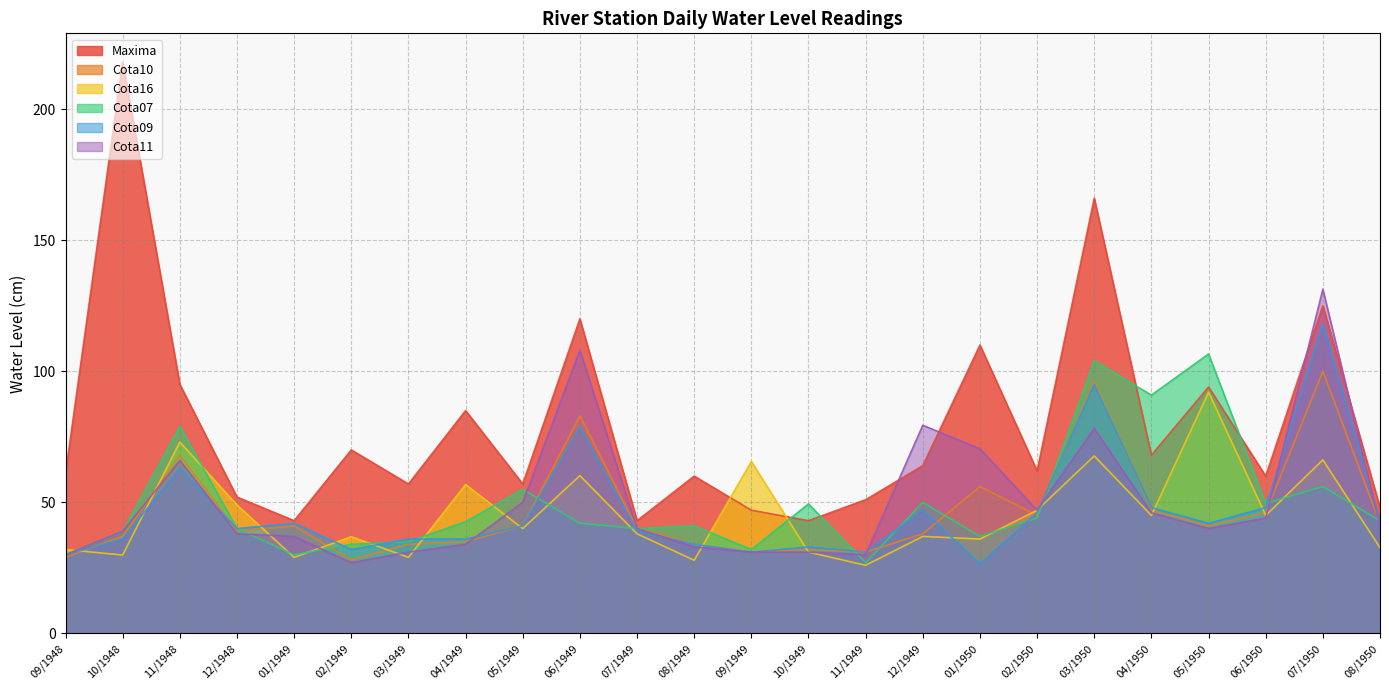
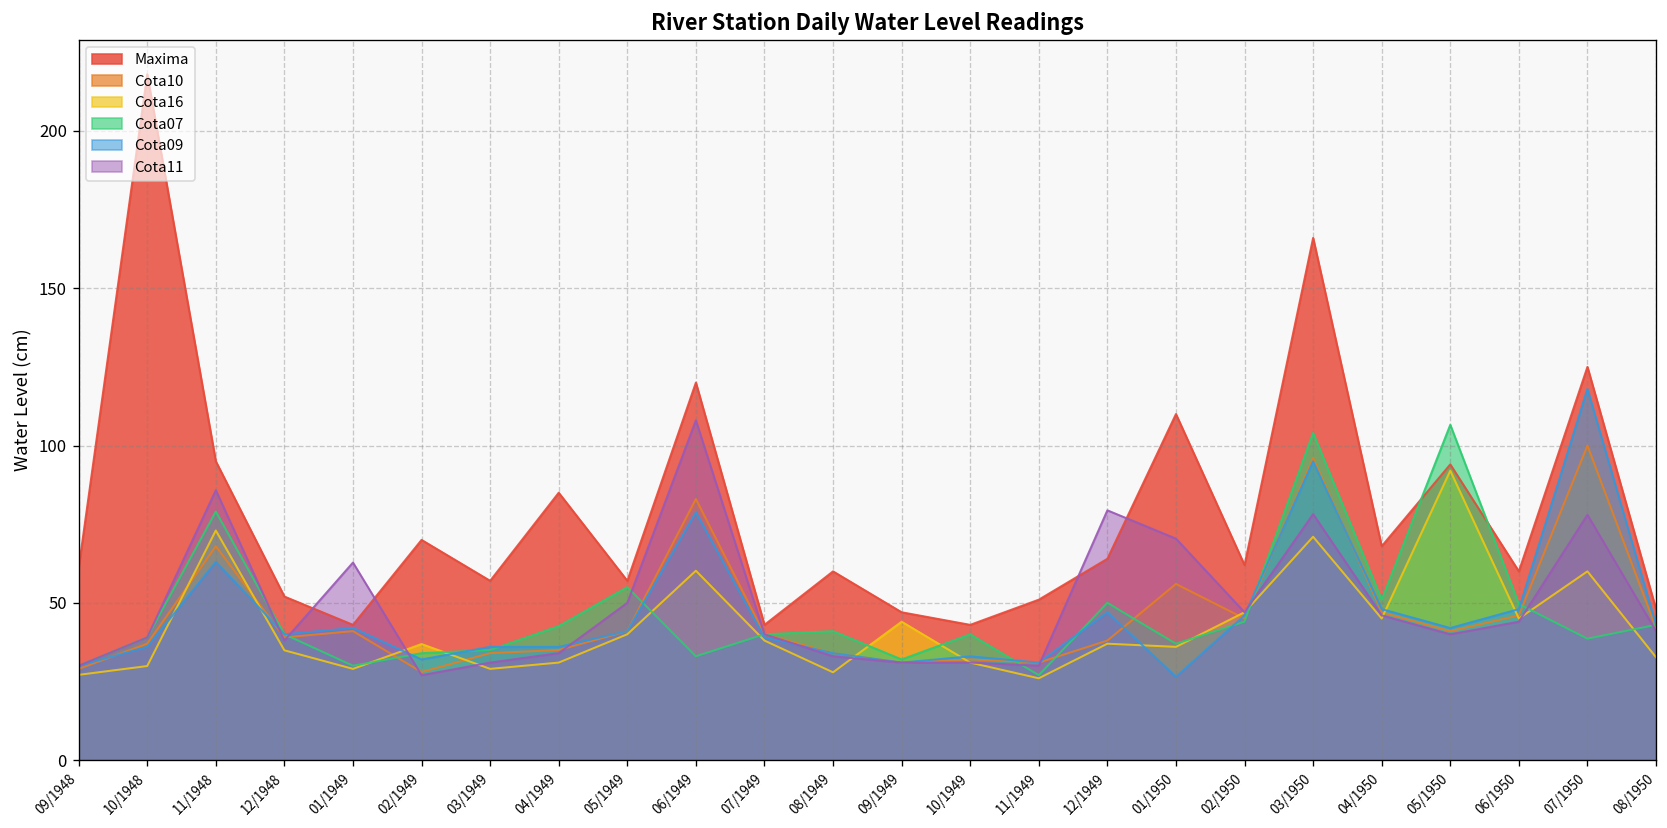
  {
    "Cota16": {
-     "09/1948": 32,
+     "09/1948": 27,
      "10/1948": 30,
      "11/1948": 73,
-     "12/1948": 49,
+     "12/1948": 35,
      "01/1949": 29,
      "02/1949": 37,
      "03/1949": 29,
-     "04/1949": 57,
+     "04/1949": 31,
      "05/1949": 40,
      "06/1949": 60,
      "07/1949": 38,
      "08/1949": 28,
-     "09/1949": 66,
+     "09/1949": 44,
      "11/1949": 26,
      "12/1949": 37,
      "01/1950": 36,
-     "03/1950": 68,
+     "03/1950": 71,
      "04/1950": 45,
      "05/1950": 92,
      "06/1950": 45,
-     "07/1950": 66,
+     "07/1950": 60,
      "08/1950": 33
    },
    "Cota07": {
      "11/1948": 79,
      "01/1949": 30,
      "02/1949": 34,
      "03/1949": 35,
      "04/1949": 43,
      "05/1949": 55,
-     "06/1949": 42,
+     "06/1949": 33,
      "08/1949": 41,
      "09/1949": 32,
-     "10/1949": 49,
+     "10/1949": 40,
      "11/1949": 27,
      "12/1949": 50,
      "01/1950": 37,
      "02/1950": 44,
      "03/1950": 104,
-     "04/1950": 91,
+     "04/1950": 51,
      "05/1950": 107,
      "06/1950": 50,
-     "07/1950": 56
+     "07/1950": 39
    },
    "Cota09": {
      "10/1948": 36,
      "11/1948": 63,
      "01/1949": 42,
      "02/1949": 32,
      "03/1949": 36,
      "04/1949": 36,
      "06/1949": 79,
      "07/1949": 39,
      "10/1949": 33,
      "12/1949": 47,
      "01/1950": 27,
      "02/1950": 46,
      "03/1950": 95,
      "04/1950": 48,
      "05/1950": 42,
      "06/1950": 48,
      "07/1950": 118
    },
    "Cota11": {
-     "11/1948": 66,
+     "11/1948": 86,
      "12/1948": 38,
-     "01/1949": 37,
+     "01/1949": 63,
      "02/1949": 27,
      "03/1949": 31,
      "04/1949": 34,
      "05/1949": 50,
      "06/1949": 108,
      "08/1949": 33,
      "11/1949": 30,
      "12/1949": 79,
      "01/1950": 70,
      "03/1950": 78,
      "04/1950": 46,
      "05/1950": 40,
      "06/1950": 44,
-     "07/1950": 131,
+     "07/1950": 78,
      "08/1950": 41
    }
  }
